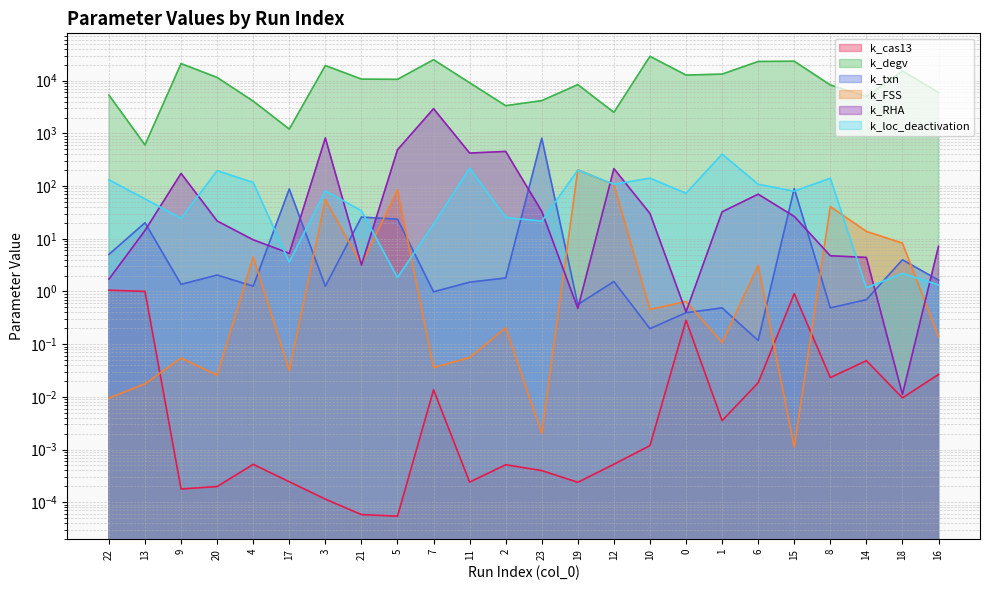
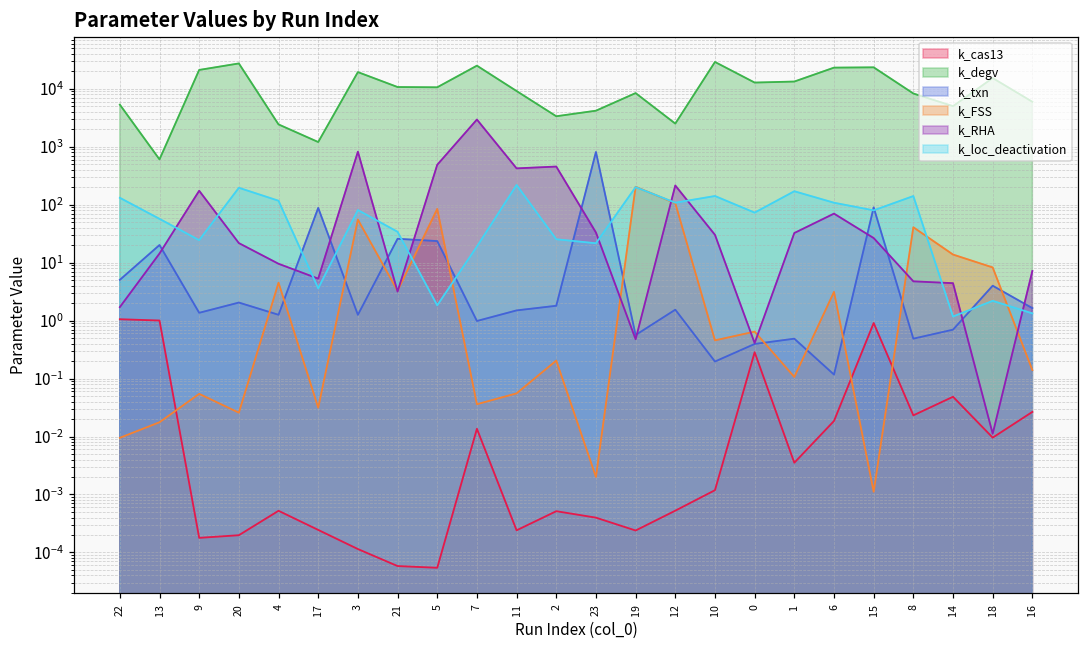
  {
    "k_degv": {
      "22": 5000,
      "13": 600,
      "9": 21000,
-     "20": 12000,
-     "4": 4000,
+     "20": 30000,
+     "4": 2000,
      "17": 1200,
      "3": 19000,
      "21": 11000,
      "5": 11000,
      "7": 30000,
      "11": 9000,
      "2": 3000,
      "23": 4000,
      "19": 8000,
      "12": 3000,
      "10": 30000,
      "0": 13000,
      "1": 13000,
      "6": 20000,
      "15": 20000,
      "8": 8000
    },
    "k_loc_deactivation": {
      "22": 130,
      "13": 60,
      "9": 20,
      "20": 200,
      "4": 120,
      "17": 4,
      "3": 80,
      "21": 30,
      "5": 2,
      "7": 19,
      "11": 220,
      "2": 30,
      "23": 22,
      "10": 140,
      "0": 70,
-     "1": 400,
+     "1": 170,
      "6": 110,
      "15": 80,
      "8": 140,
      "14": 1.2,
      "18": 2,
      "16": 1.3
    }
  }
